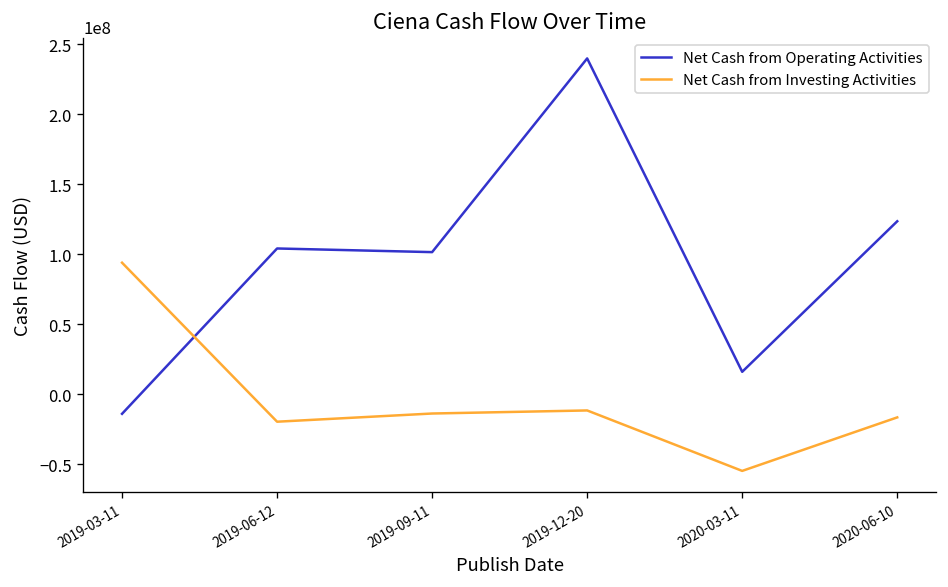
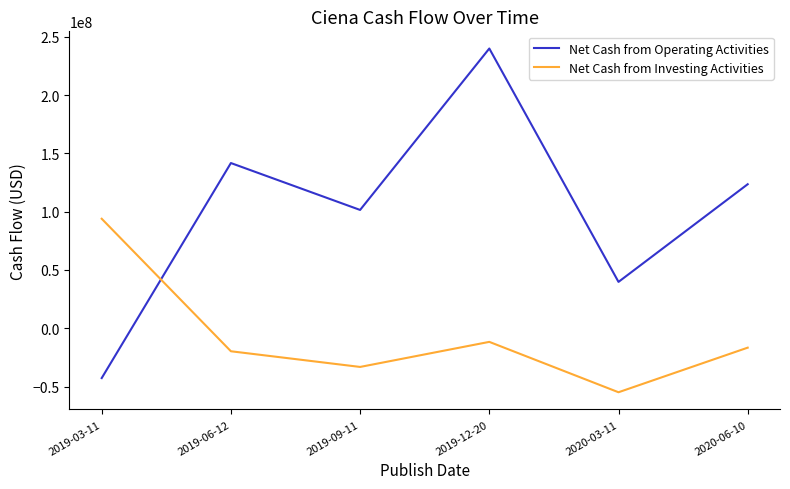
  {
    "Net Cash from Operating Activities": {
-     "2019-03-11": -14000000,
-     "2019-06-12": 104000000,
+     "2019-03-11": -43000000,
+     "2019-06-12": 142000000,
      "2019-09-11": 102000000,
      "2019-12-20": 240000000,
-     "2020-03-11": 16000000,
+     "2020-03-11": 40000000,
      "2020-06-10": 124000000
    },
    "Net Cash from Investing Activities": {
      "2019-03-11": 94000000,
      "2019-06-12": -20000000,
-     "2019-09-11": -14000000,
+     "2019-09-11": -33000000,
      "2019-12-20": -12000000,
      "2020-03-11": -55000000,
      "2020-06-10": -17000000
    }
  }
